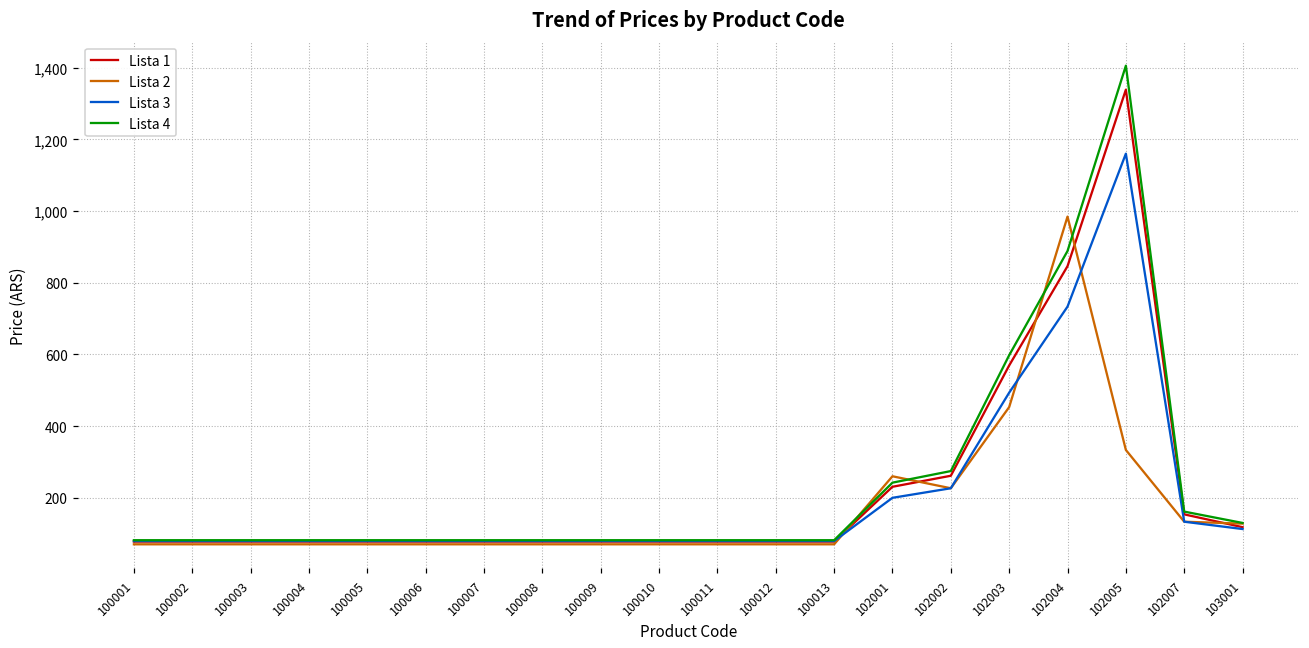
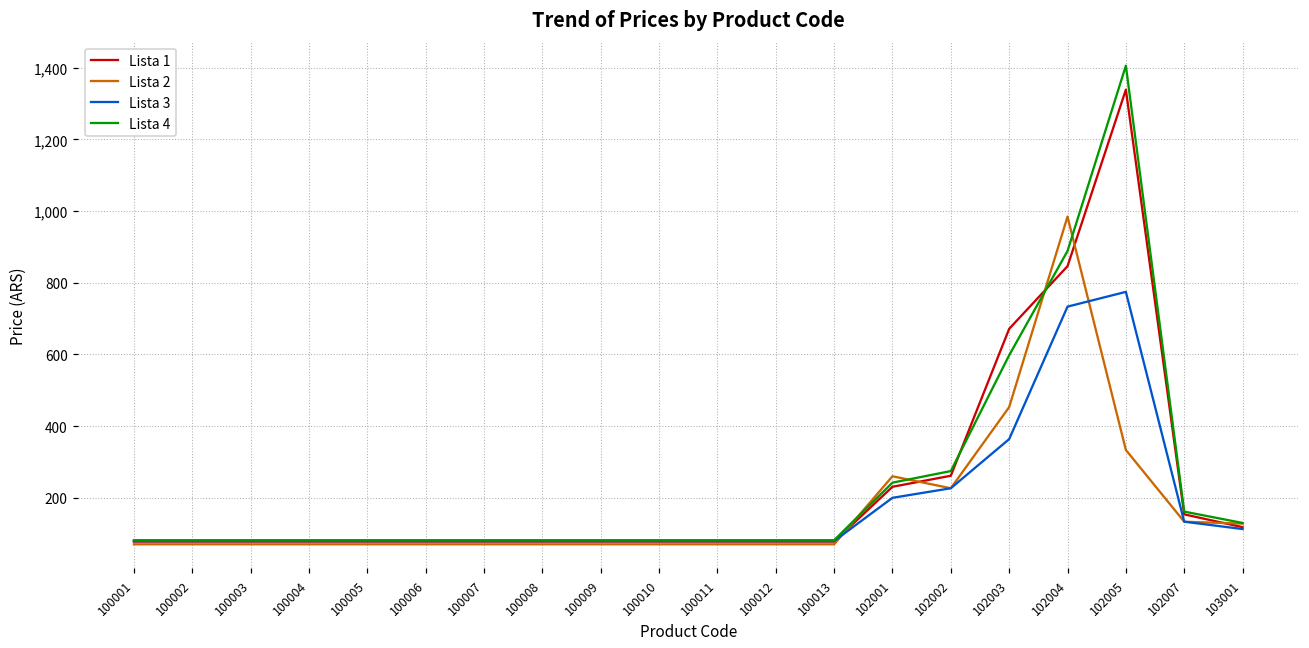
  {
    "Lista 1": {
      "102001": "230",
      "102002": "260",
-     "102003": "570",
+     "102003": "670",
      "102004": "850",
      "102005": "1,340"
    },
    "Lista 2": {
      "102001": "260",
      "102003": "450",
      "102004": "980",
      "102005": "330"
    },
    "Lista 3": {
      "102001": "200",
-     "102003": "490",
+     "102003": "360",
      "102004": "730",
-     "102005": "1,160"
+     "102005": "770"
    },
    "Lista 4": {
      "102001": "240",
      "102002": "270",
      "102003": "600",
      "102004": "890",
      "102005": "1,410"
    }
  }
